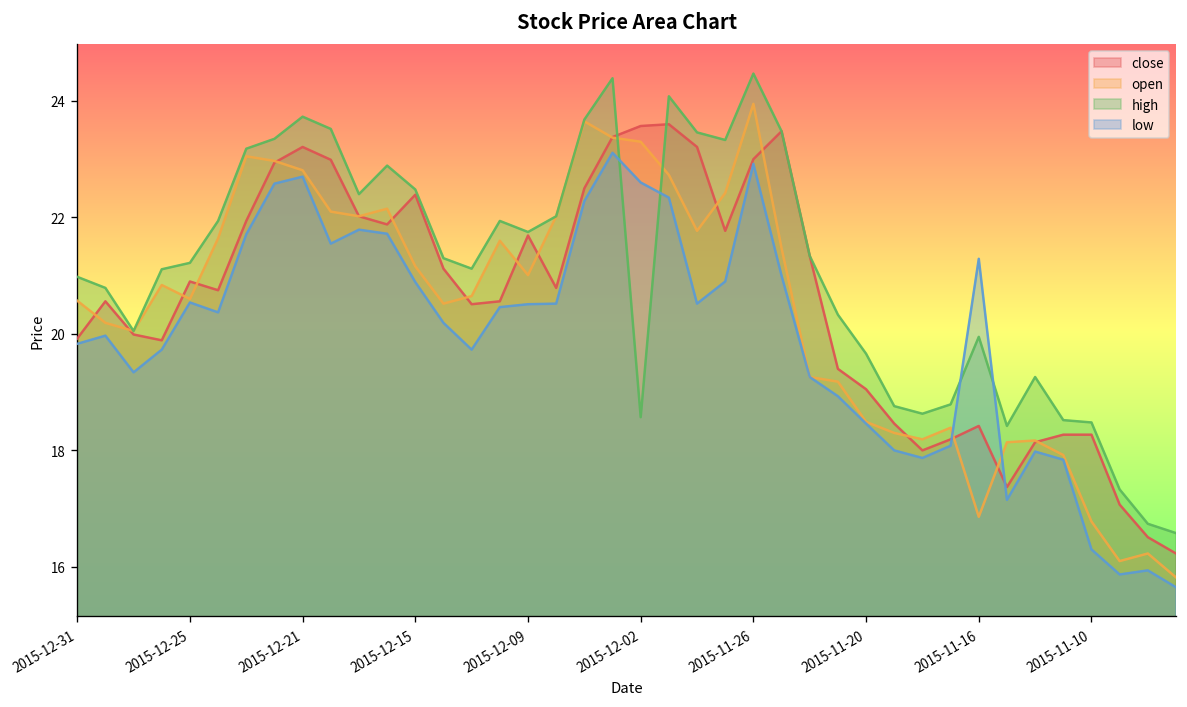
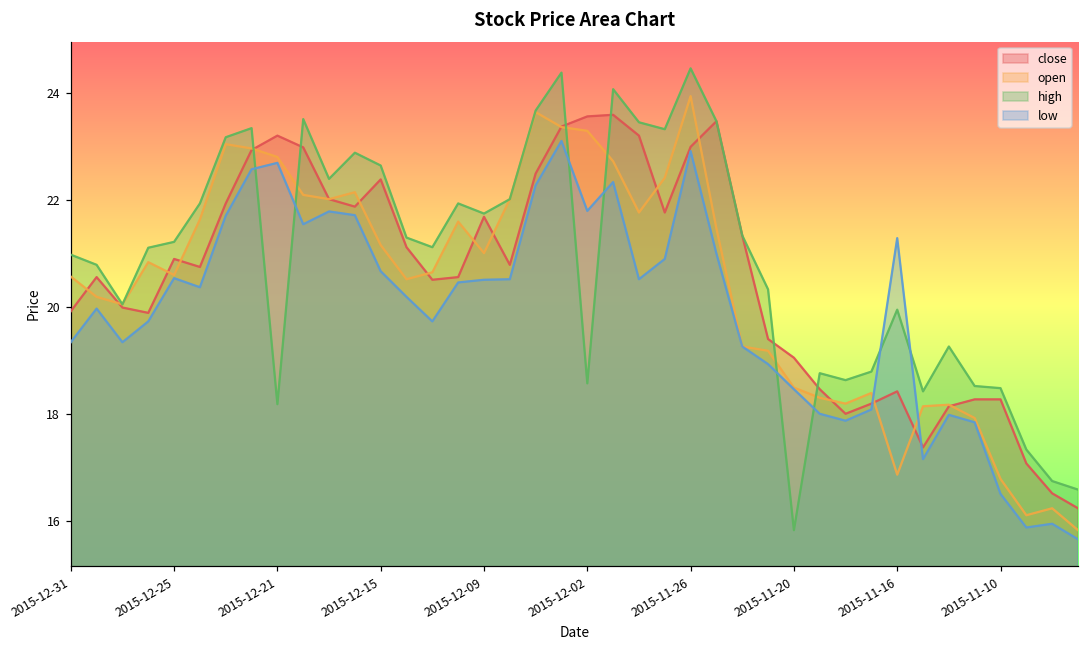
  {
    "high": {
      "2015-12-31": 21.0,
      "2015-12-25": 21.2,
-     "2015-12-21": 23.7,
-     "2015-12-15": 22.5,
+     "2015-12-21": 18.2,
+     "2015-12-15": 22.7,
      "2015-12-09": 21.8,
      "2015-12-02": 18.6,
      "2015-11-26": 24.5,
-     "2015-11-20": 19.7,
+     "2015-11-20": 15.8,
      "2015-11-16": 20.0,
      "2015-11-10": 18.5
    },
    "low": {
-     "2015-12-31": 19.8,
+     "2015-12-31": 19.3,
      "2015-12-25": 20.5,
      "2015-12-21": 22.7,
-     "2015-12-15": 20.9,
+     "2015-12-15": 20.7,
      "2015-12-09": 20.5,
-     "2015-12-02": 22.6,
+     "2015-12-02": 21.8,
      "2015-11-26": 22.9,
      "2015-11-16": 21.3,
-     "2015-11-10": 16.3
+     "2015-11-10": 16.5
    }
  }
